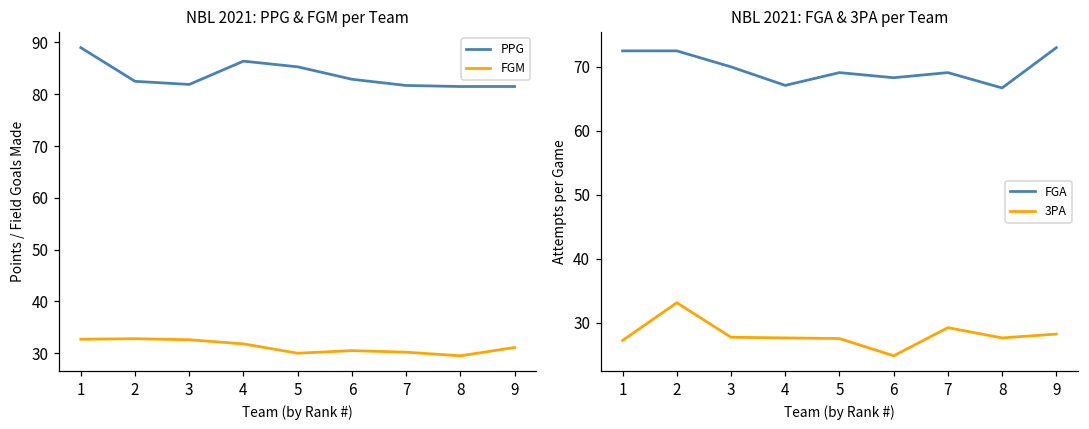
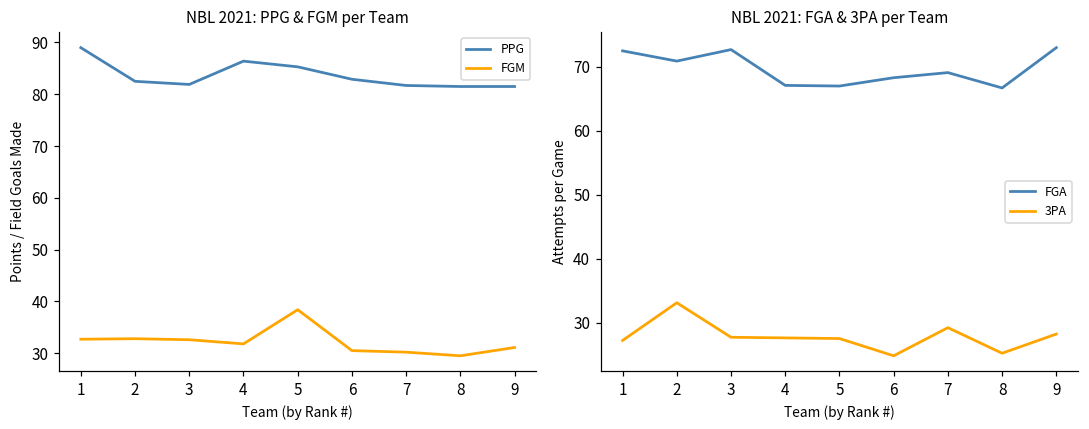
  {
    "NBL 2021: PPG & FGM per Team": {
      "PPG": {
        "1": 89,
        "2": 83,
        "3": 82,
        "4": 86,
        "5": 85,
        "6": 83,
        "7": 82,
        "8": 82,
        "9": 82
      },
      "FGM": {
        "1": 33,
        "2": 33,
        "3": 33,
        "4": 32,
-       "5": 30,
+       "5": 38,
        "6": 31,
        "7": 30,
        "8": 30,
        "9": 31
      }
    },
    "NBL 2021: FGA & 3PA per Team": {
      "FGA": {
        "1": 73,
-       "2": 73,
-       "3": 70,
+       "2": 71,
+       "3": 73,
        "4": 67,
-       "5": 69,
+       "5": 67,
        "6": 68,
        "7": 69,
        "8": 67,
        "9": 73
      },
      "3PA": {
        "1": 27,
        "2": 33,
        "3": 28,
        "4": 28,
        "5": 28,
        "6": 25,
        "7": 29,
-       "8": 28,
+       "8": 25,
        "9": 28
      }
    }
  }
